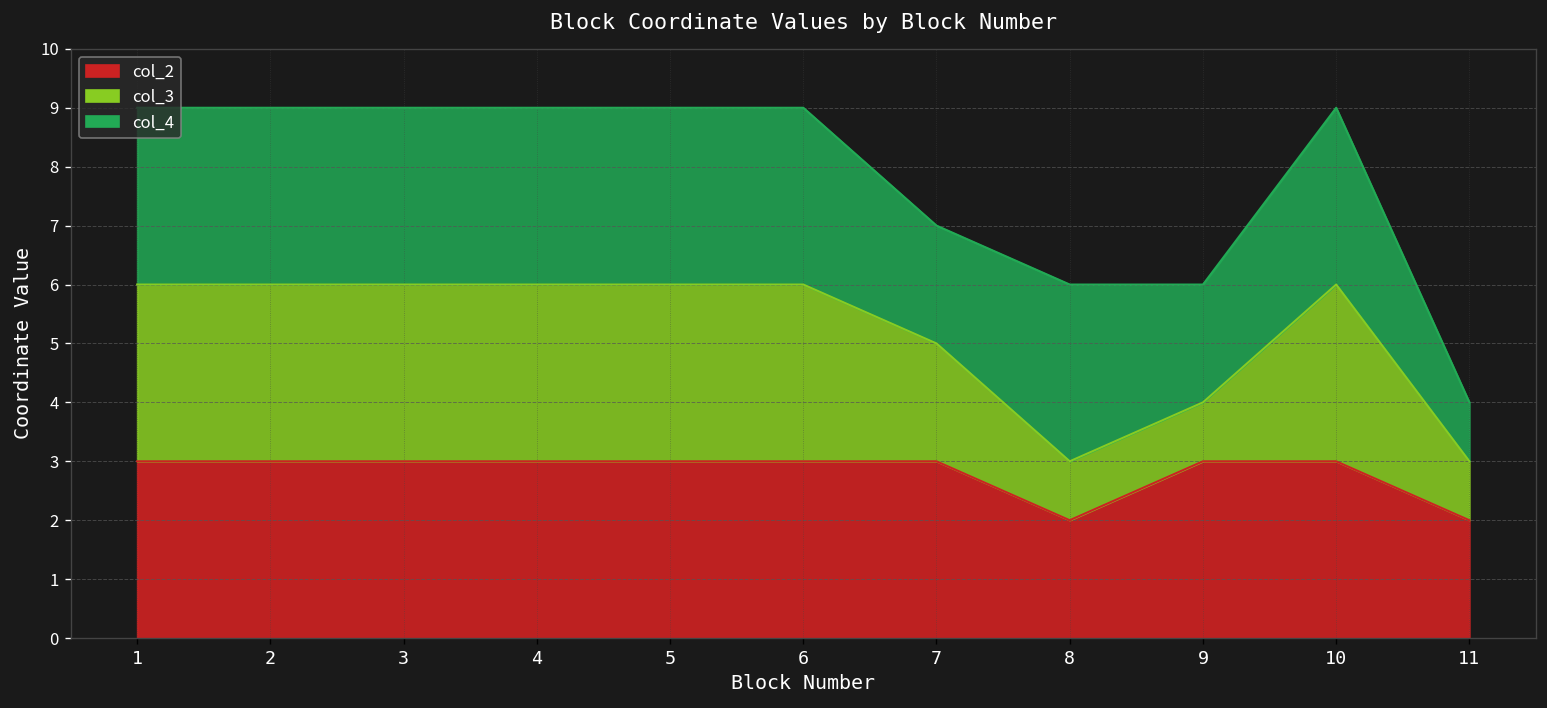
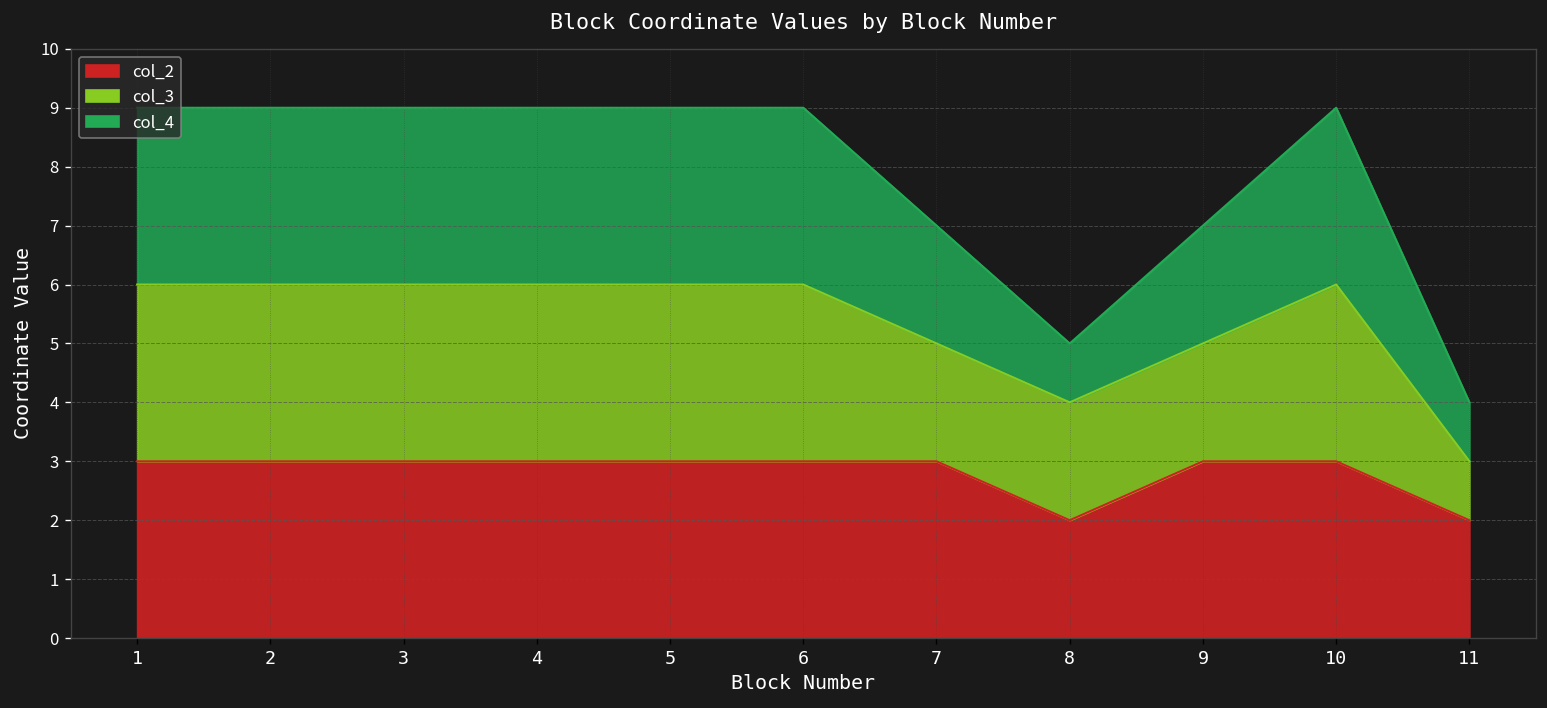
  {
    "col_2": {
      "1": 3,
      "2": 3,
      "3": 3,
      "4": 3,
      "5": 3,
      "6": 3,
      "7": 3,
      "8": 2,
      "9": 3,
      "10": 3,
      "11": 2
    },
    "col_3": {
      "1": 3,
      "2": 3,
      "3": 3,
      "4": 3,
      "5": 3,
      "6": 3,
      "7": 2,
-     "8": 1,
-     "9": 1,
+     "8": 2,
+     "9": 2,
      "10": 3,
      "11": 1
    },
    "col_4": {
      "2": 3,
      "3": 3,
      "4": 3,
      "5": 3,
      "6": 3,
      "7": 2,
-     "8": 3,
+     "8": 1,
      "9": 2,
      "10": 3,
      "11": 1
    }
  }
